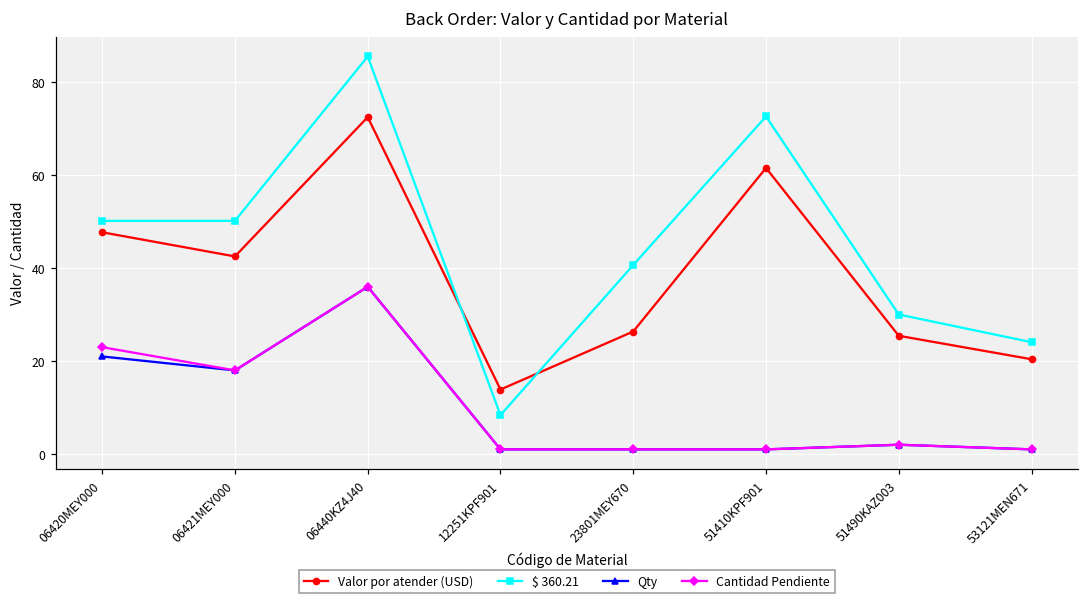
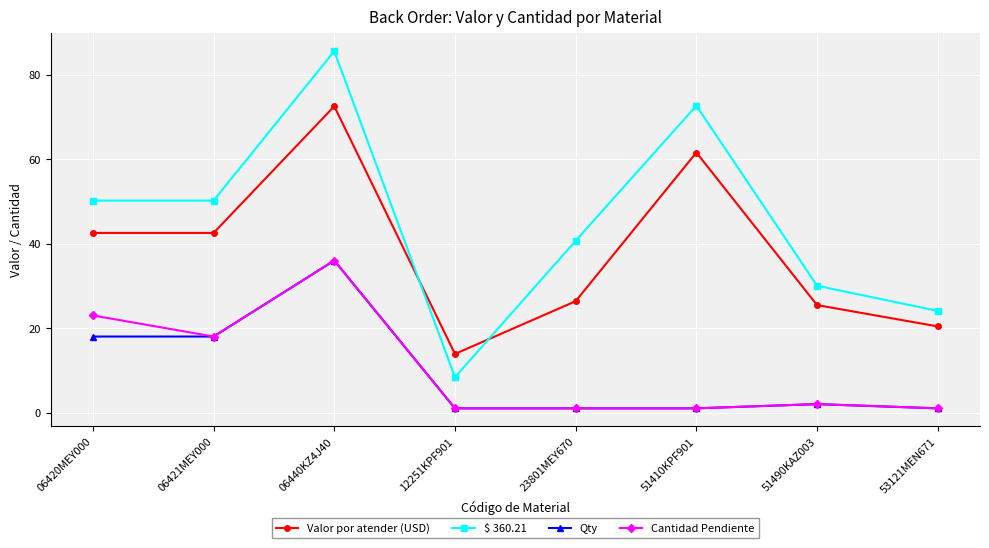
  {
    "Valor por atender (USD)": {
-     "06420MEY000": 48,
+     "06420MEY000": 43,
      "06421MEY000": 43,
      "06440KZ4J40": 73,
      "12251KPF901": 14,
      "23801MEY670": 26,
      "51410KPF901": 62,
      "51490KAZ003": 25,
      "53121MEN671": 20
    },
    "$ 360.21": {
      "06420MEY000": 50,
      "06421MEY000": 50,
      "06440KZ4J40": 86,
      "12251KPF901": 8,
      "23801MEY670": 41,
      "51410KPF901": 73,
      "51490KAZ003": 30,
      "53121MEN671": 24
    },
    "Qty": {
-     "06420MEY000": 21
+     "06420MEY000": 18
    },
    "Cantidad Pendiente": {
      "06420MEY000": 23
    }
  }
